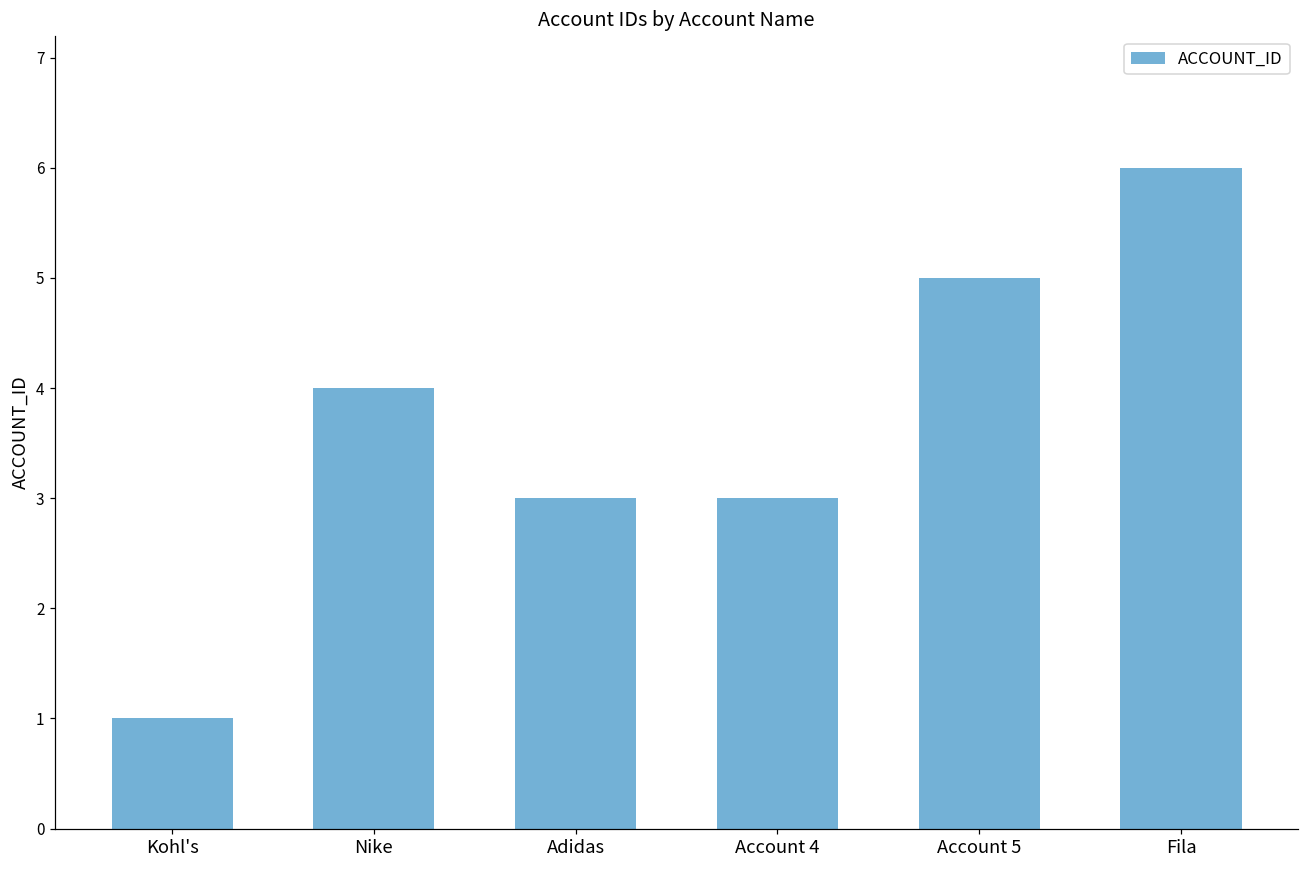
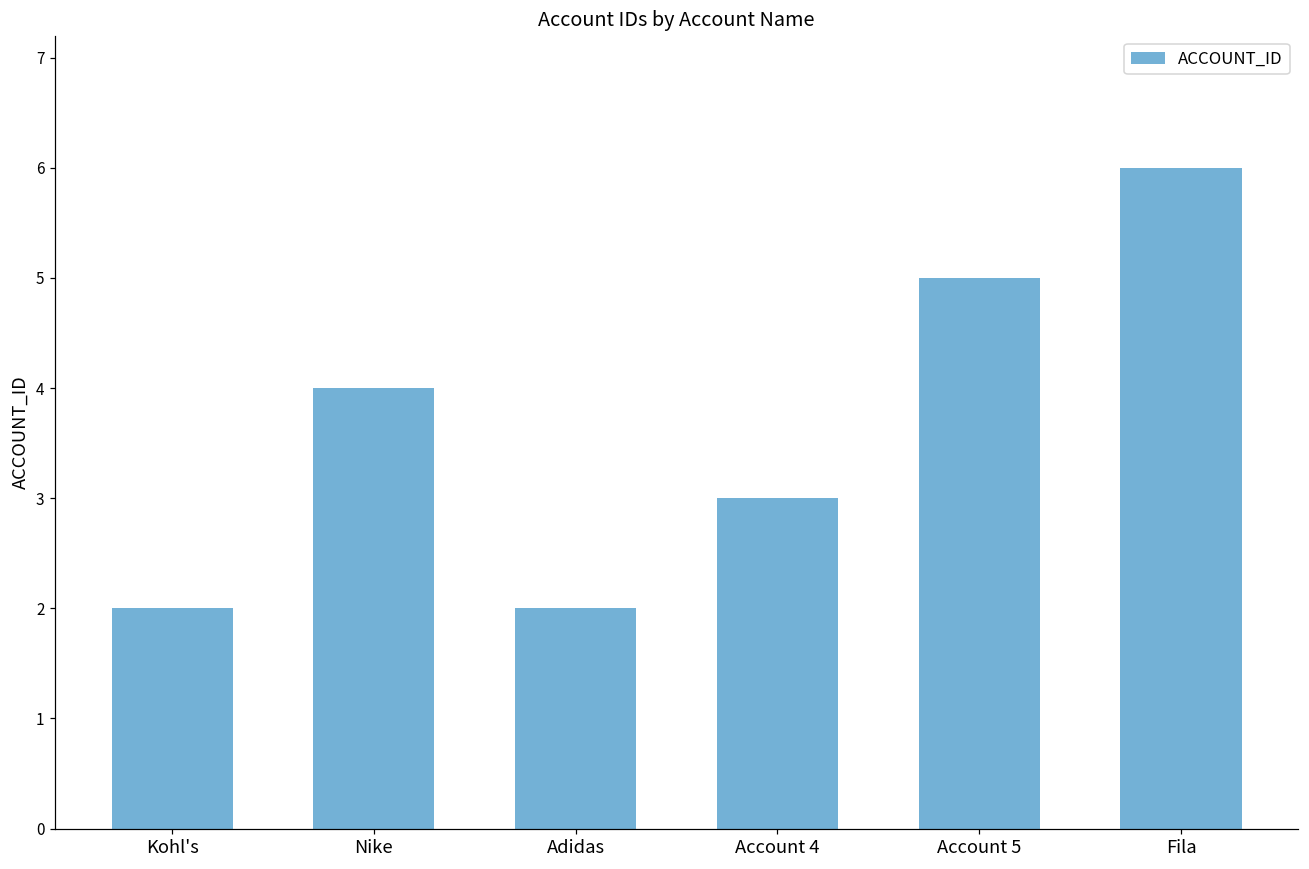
  {
-   "Kohl's": 1,
+   "Kohl's": 2,
    "Nike": 4,
-   "Adidas": 3,
+   "Adidas": 2,
    "Account 4": 3,
    "Account 5": 5,
    "Fila": 6
  }
